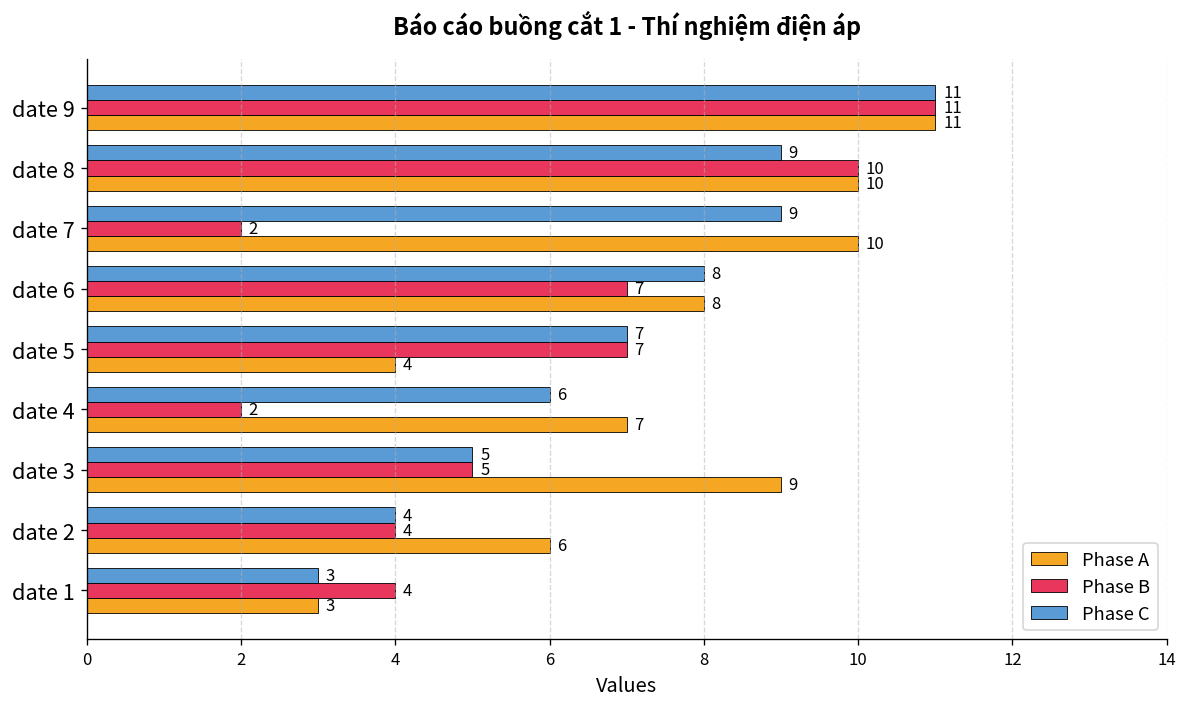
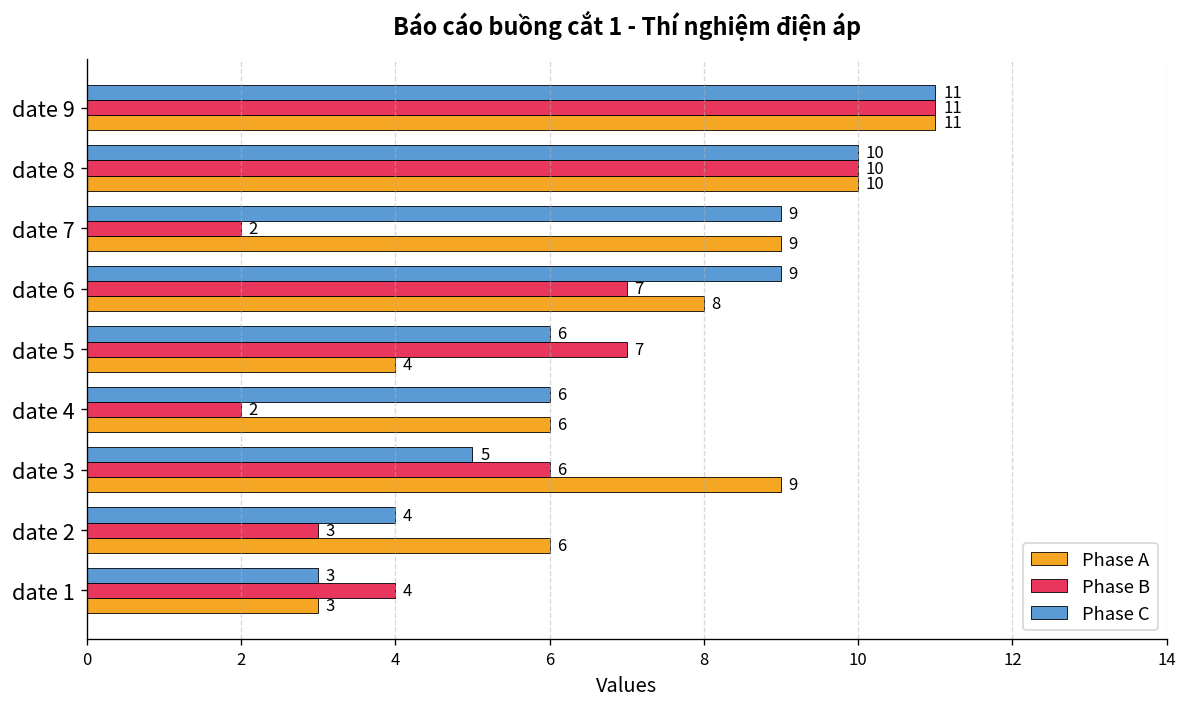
  {
    "Phase A": {
      "date 9": 11,
      "date 8": 10,
-     "date 7": 10,
+     "date 7": 9,
      "date 6": 8,
      "date 5": 4,
-     "date 4": 7,
+     "date 4": 6,
      "date 3": 9,
      "date 2": 6,
      "date 1": 3
    },
    "Phase B": {
      "date 9": 11,
      "date 8": 10,
      "date 7": 2,
      "date 6": 7,
      "date 5": 7,
      "date 4": 2,
-     "date 3": 5,
-     "date 2": 4,
+     "date 3": 6,
+     "date 2": 3,
      "date 1": 4
    },
    "Phase C": {
      "date 9": 11,
-     "date 8": 9,
+     "date 8": 10,
      "date 7": 9,
-     "date 6": 8,
-     "date 5": 7,
+     "date 6": 9,
+     "date 5": 6,
      "date 4": 6,
      "date 3": 5,
      "date 2": 4,
      "date 1": 3
    }
  }
